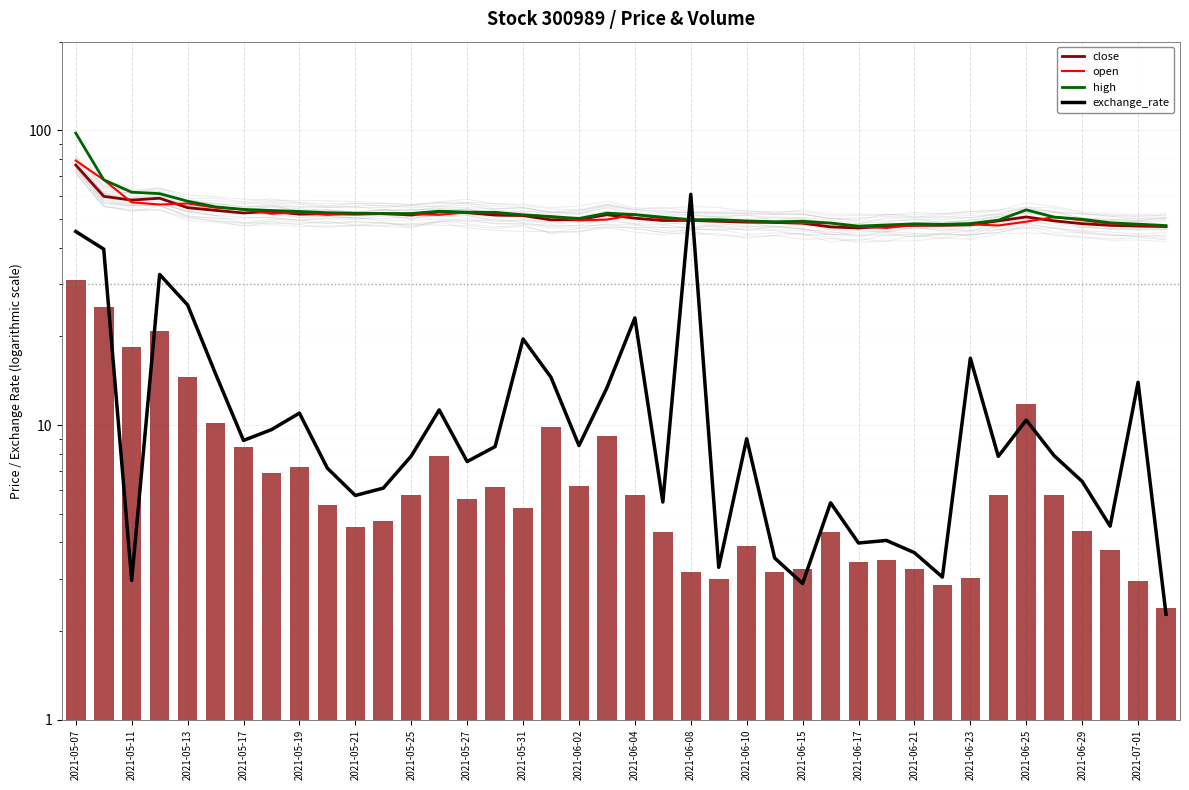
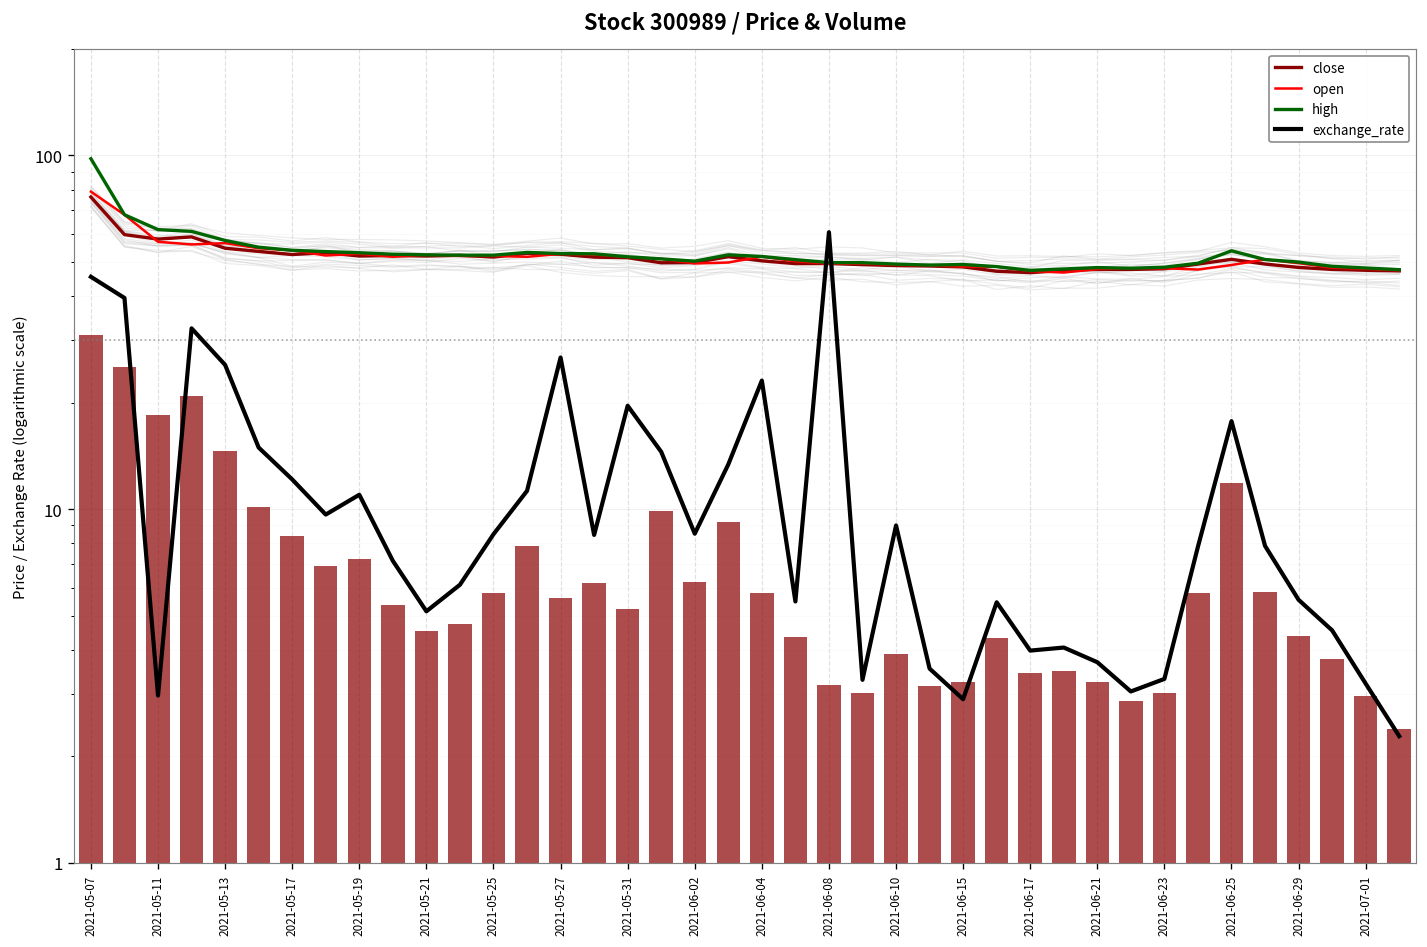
  {
    "high": {
      "2021-05-07": 98
    },
    "exchange_rate": {
      "2021-05-07": 45,
      "2021-05-11": 3.0,
      "2021-05-13": 26,
-     "2021-05-17": 8.9,
+     "2021-05-17": 12.1,
      "2021-05-19": 11.0,
-     "2021-05-21": 5.8,
-     "2021-05-25": 7.9,
-     "2021-05-27": 7.5,
+     "2021-05-21": 5.1,
+     "2021-05-25": 8.5,
+     "2021-05-27": 27,
      "2021-05-31": 20,
      "2021-06-02": 8.5,
      "2021-06-04": 23,
      "2021-06-08": 61,
      "2021-06-10": 9.0,
      "2021-06-15": 2.9,
      "2021-06-17": 4.0,
      "2021-06-21": 3.7,
-     "2021-06-23": 17,
-     "2021-06-25": 10.4,
-     "2021-06-29": 6.4,
-     "2021-07-01": 14
+     "2021-06-23": 3.3,
+     "2021-06-25": 18,
+     "2021-06-29": 5.5,
+     "2021-07-01": 3.2
    }
  }
